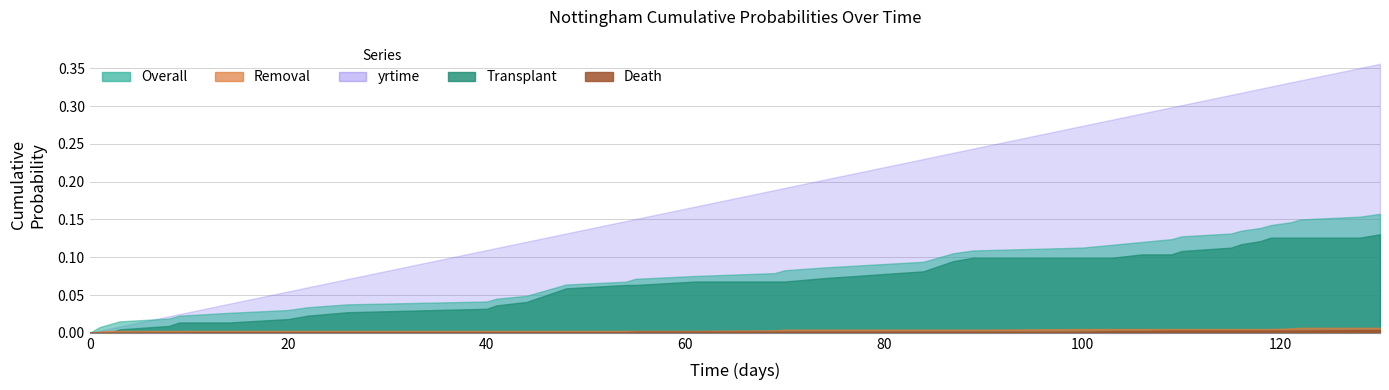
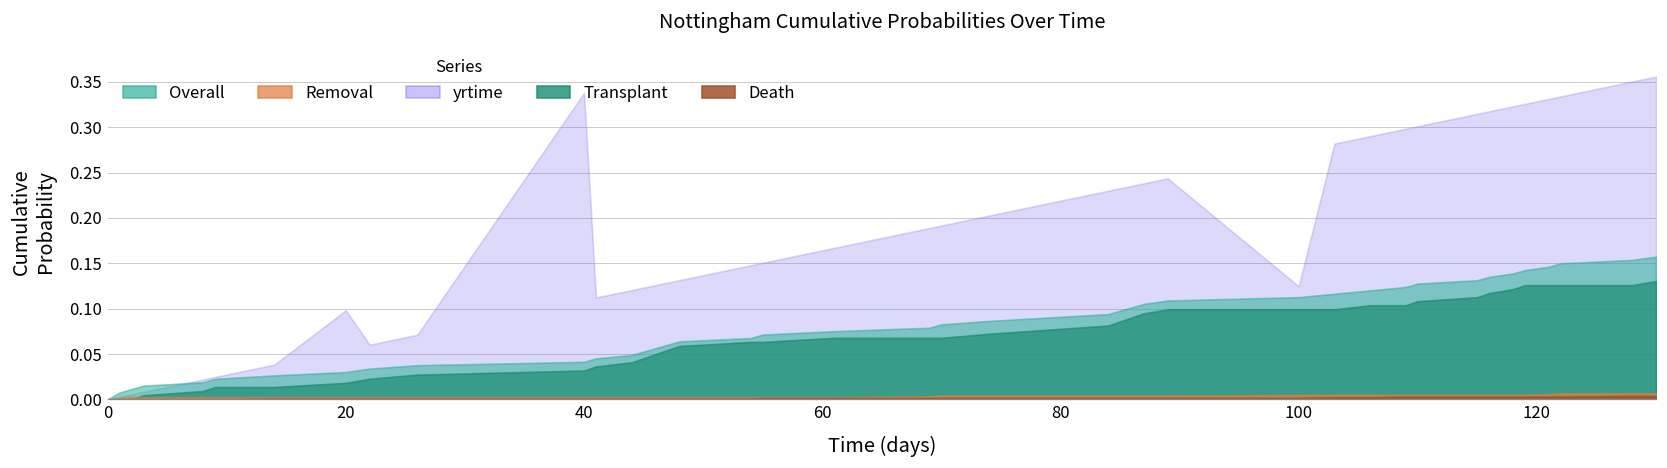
  {
    "yrtime": {
-     "20": 0.05,
-     "40": 0.11,
-     "100": 0.27
+     "20": 0.10,
+     "40": 0.34,
+     "100": 0.12
    },
    "Removal": {
      "100": 0.01
    }
  }
